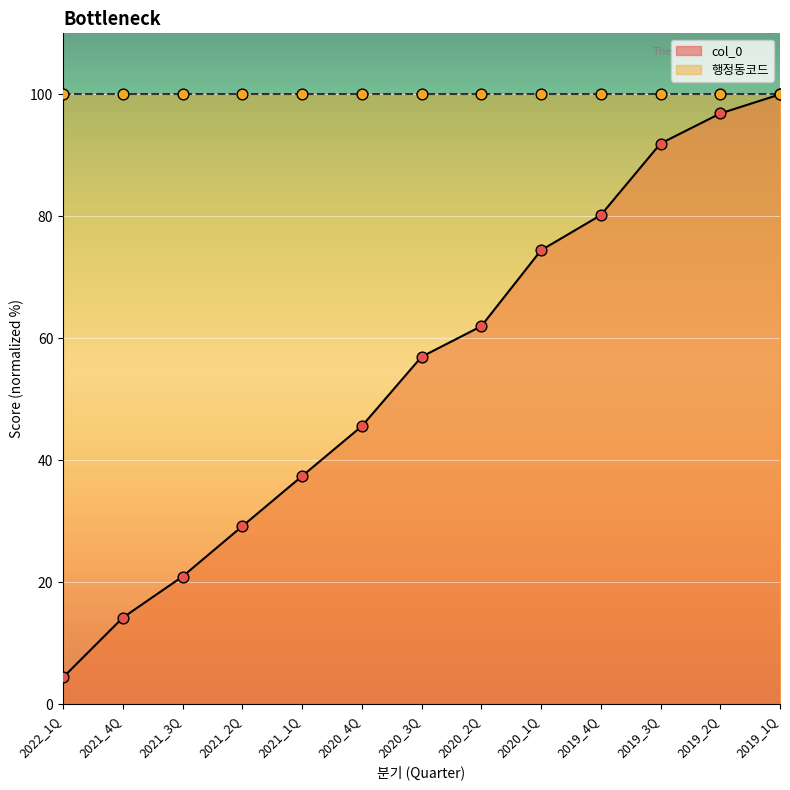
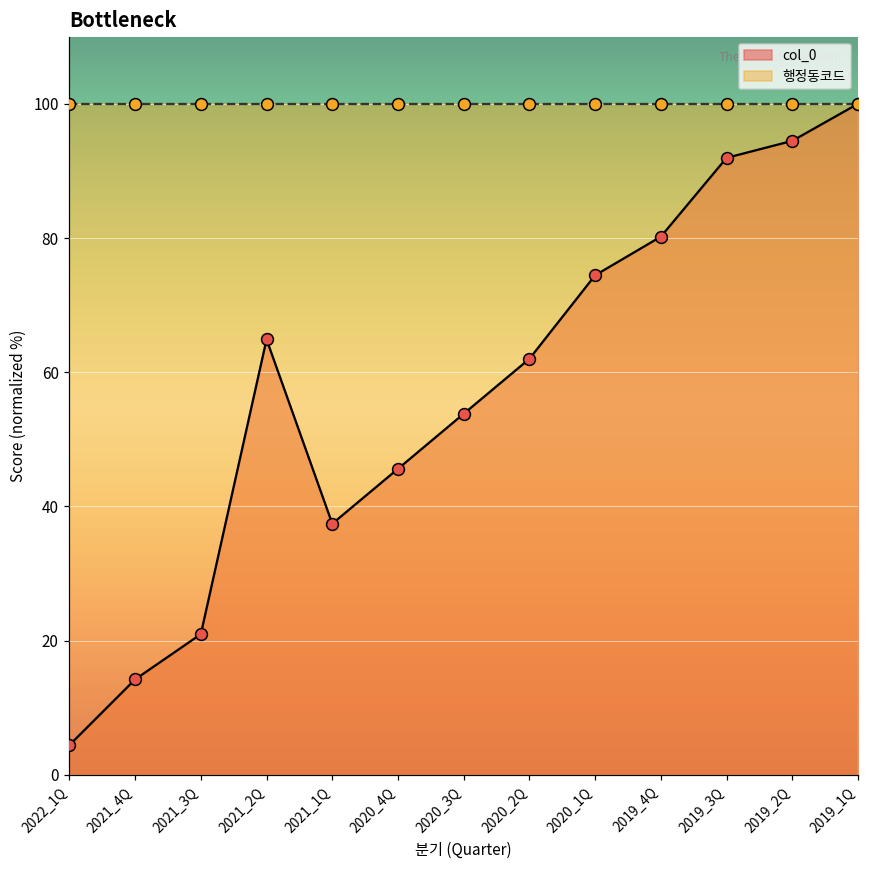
  {
    "col_0": {
      "2022_1Q": 4,
      "2021_4Q": 14,
      "2021_3Q": 21,
-     "2021_2Q": 29,
+     "2021_2Q": 65,
      "2021_1Q": 37,
      "2020_4Q": 46,
-     "2020_3Q": 57,
+     "2020_3Q": 54,
      "2020_2Q": 62,
      "2020_1Q": 74,
      "2019_4Q": 80,
      "2019_3Q": 92,
-     "2019_2Q": 97
+     "2019_2Q": 94
    },
    "행정동코드": {
      "2022_1Q": 100,
      "2021_4Q": 100,
      "2021_3Q": 100,
      "2021_2Q": 100,
      "2021_1Q": 100,
      "2020_4Q": 100,
      "2020_3Q": 100,
      "2020_2Q": 100,
      "2020_1Q": 100,
      "2019_4Q": 100,
      "2019_3Q": 100,
      "2019_2Q": 100
    }
  }
